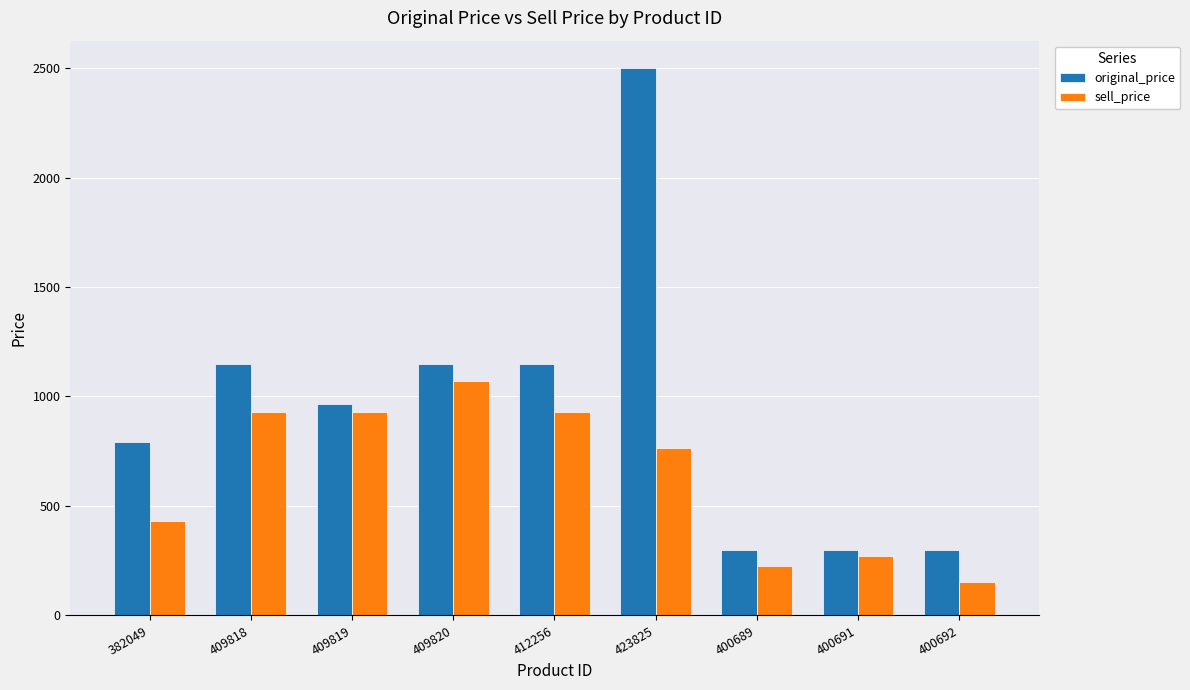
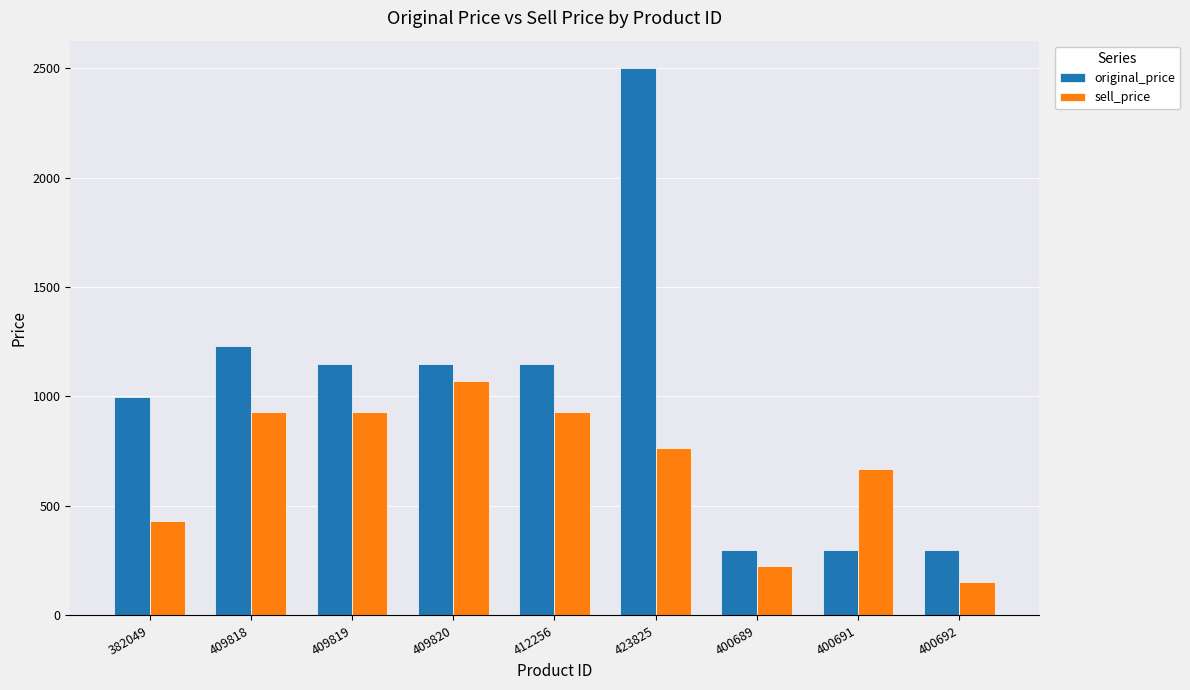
  {
    "original_price": {
-     "382049": 790,
-     "409818": 1150,
-     "409819": 960,
+     "382049": 1000,
+     "409818": 1230,
+     "409819": 1150,
      "409820": 1150,
      "412256": 1150,
      "423825": 2500,
      "400689": 300,
      "400691": 300,
      "400692": 300
    },
    "sell_price": {
      "382049": 430,
      "409818": 930,
      "409819": 930,
      "409820": 1070,
      "412256": 930,
      "423825": 760,
      "400689": 220,
-     "400691": 270,
+     "400691": 670,
      "400692": 150
    }
  }
